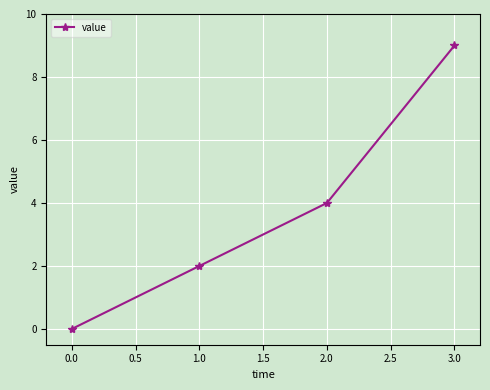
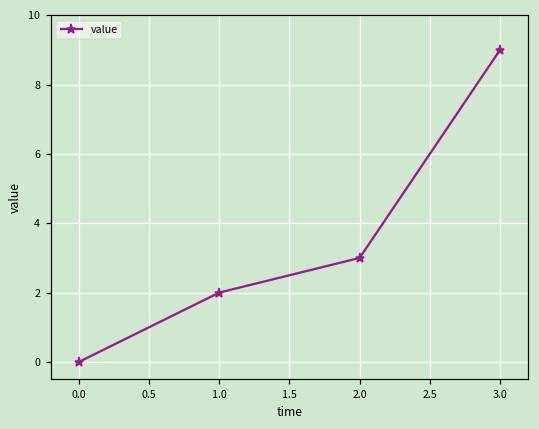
  {
    "0.0": 0,
    "1.0": 2,
-   "2.0": 4,
+   "2.0": 3,
    "3.0": 9
  }
